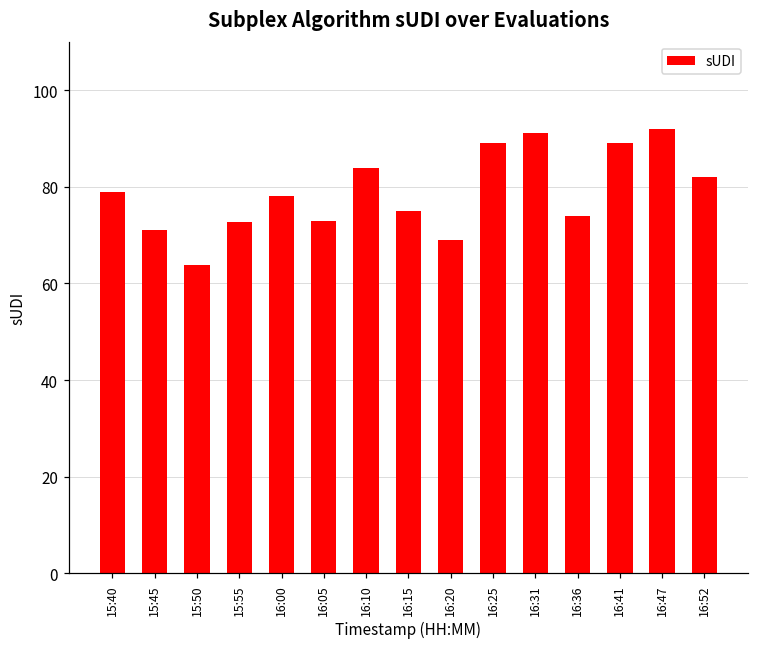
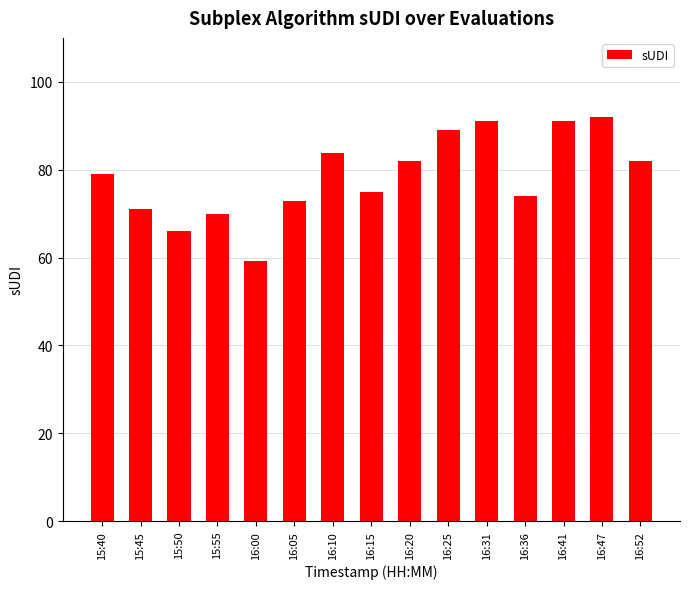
  {
    "15:40": 79,
    "15:45": 71,
-   "15:50": 64,
-   "15:55": 73,
-   "16:00": 78,
+   "15:50": 66,
+   "15:55": 70,
+   "16:00": 59,
    "16:05": 73,
    "16:10": 84,
    "16:15": 75,
-   "16:20": 69,
+   "16:20": 82,
    "16:25": 89,
    "16:31": 91,
    "16:36": 74,
-   "16:41": 89,
+   "16:41": 91,
    "16:47": 92,
    "16:52": 82
  }
